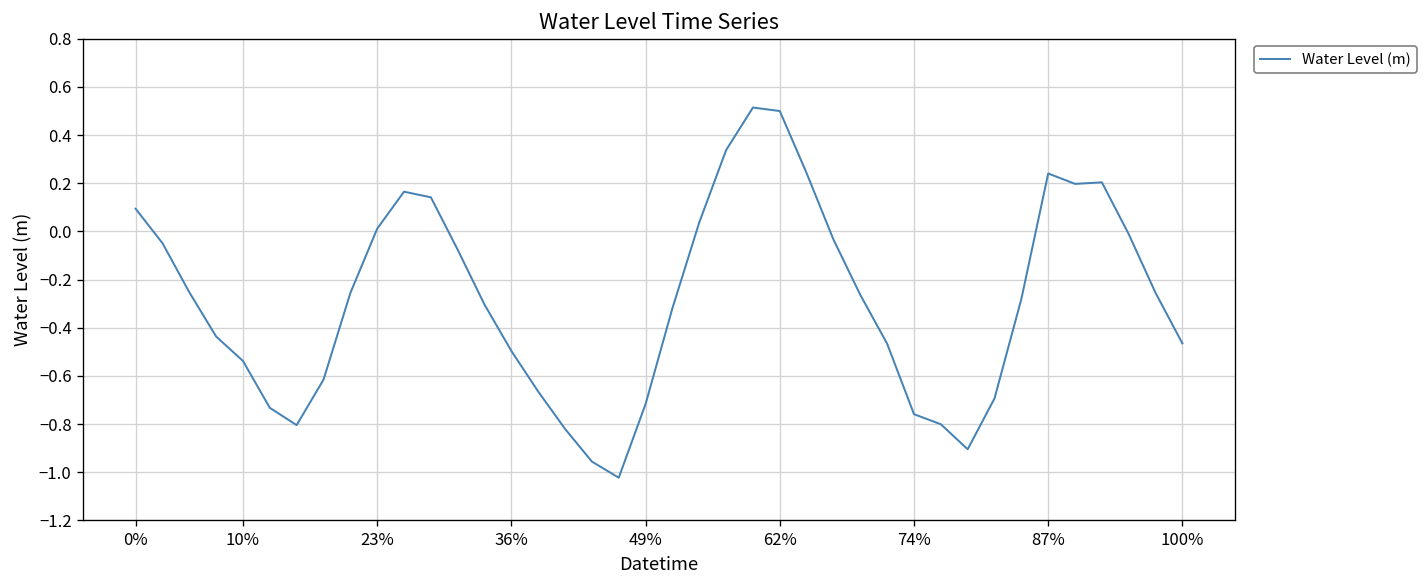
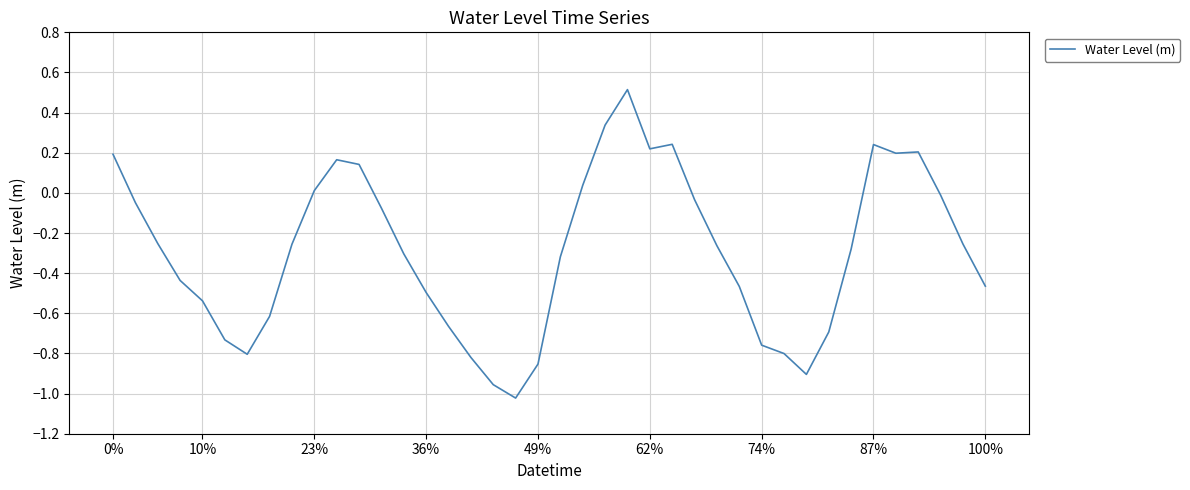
  {
-   "0%": 0.09,
+   "0%": 0.19,
    "10%": -0.54,
    "23%": 0.01,
    "36%": -0.50,
-   "49%": -0.72,
-   "62%": 0.50,
+   "49%": -0.85,
+   "62%": 0.22,
    "74%": -0.76,
    "87%": 0.24,
    "100%": -0.46
  }
